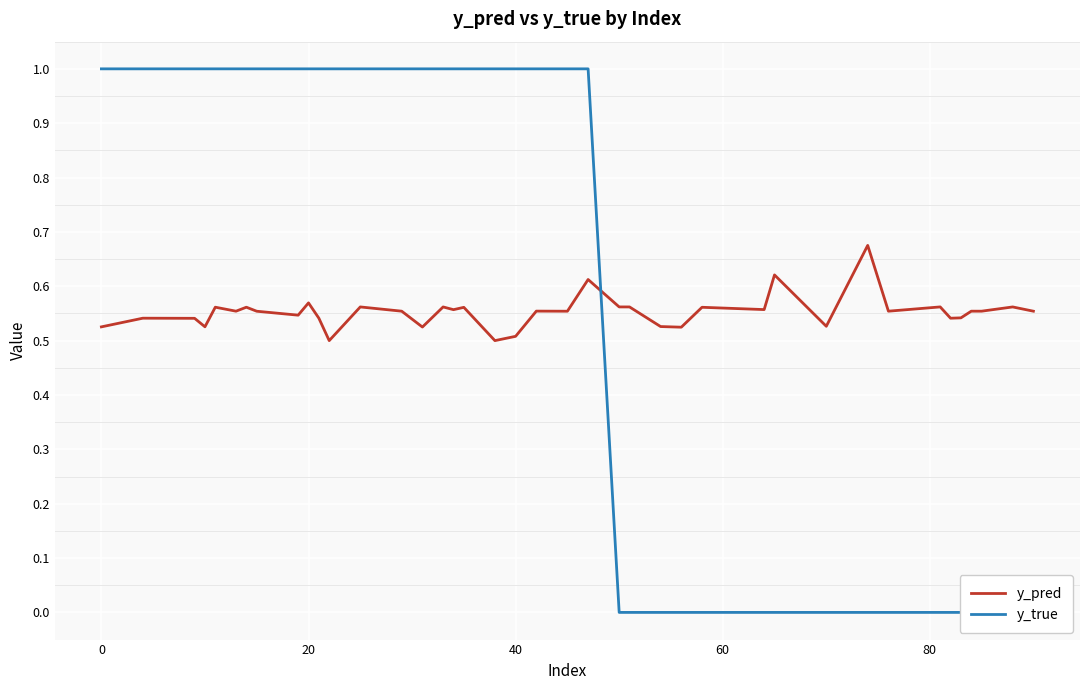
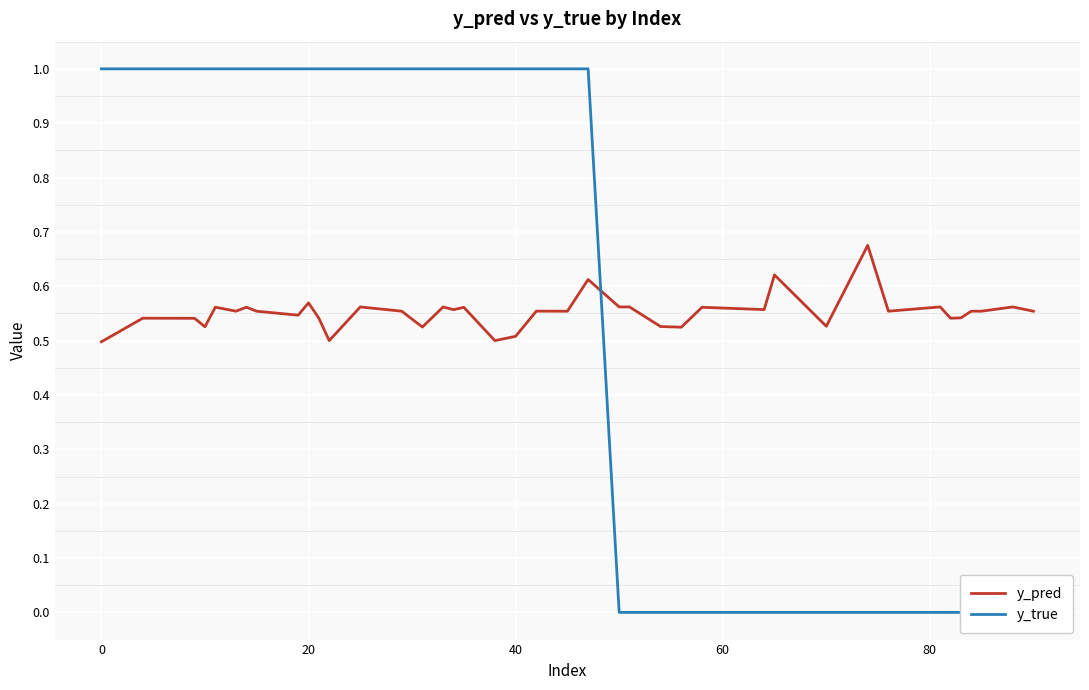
  {
    "y_pred": {
-     "0": 0.53,
+     "0": 0.50,
      "20": 0.57,
      "40": 0.51
    },
    "y_true": {
      "0": 1.00,
      "20": 1.00,
      "40": 1.00
    }
  }
